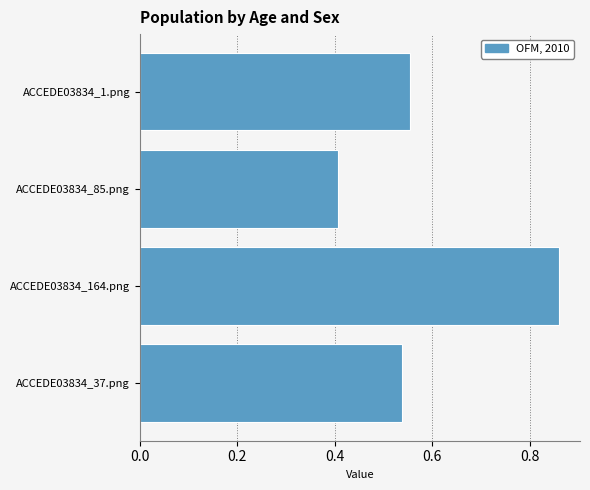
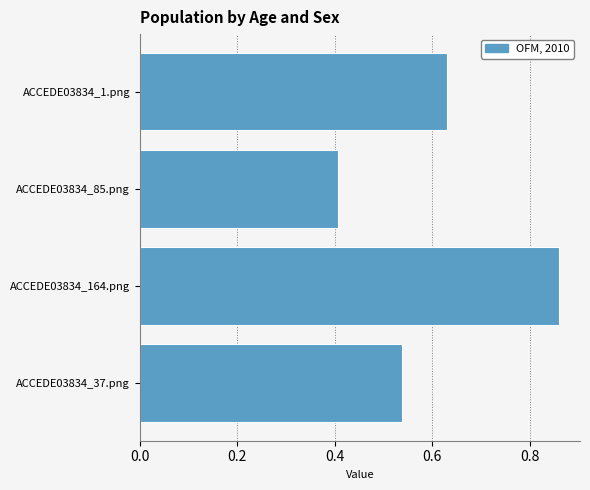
  {
-   "ACCEDE03834_1.png": 0.55,
+   "ACCEDE03834_1.png": 0.63,
    "ACCEDE03834_85.png": 0.41,
    "ACCEDE03834_164.png": 0.86,
    "ACCEDE03834_37.png": 0.54
  }
